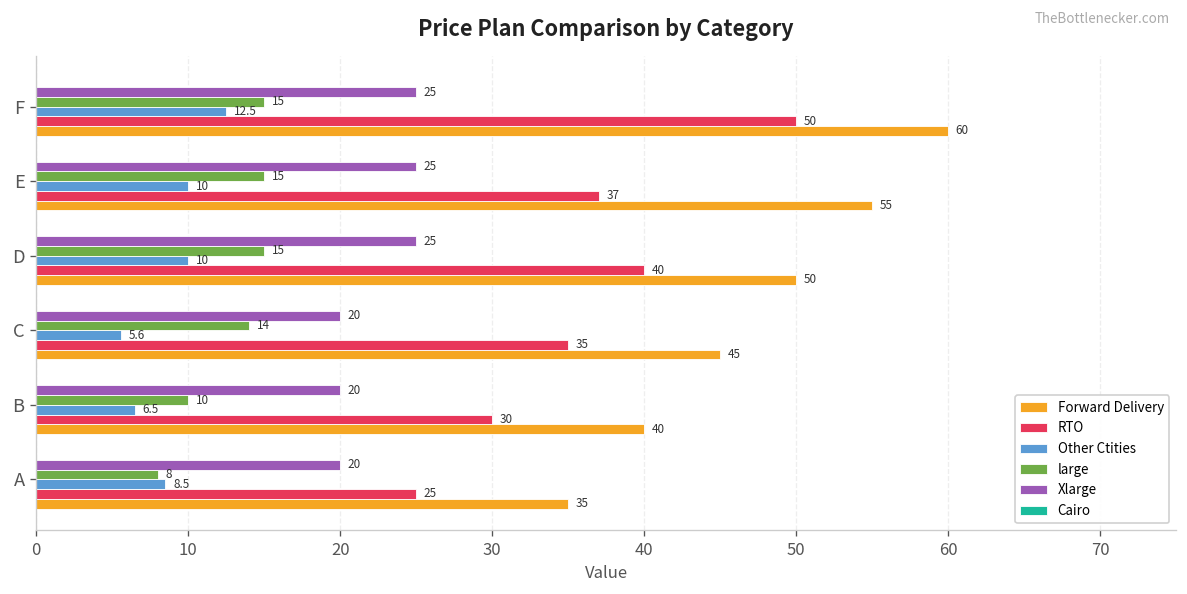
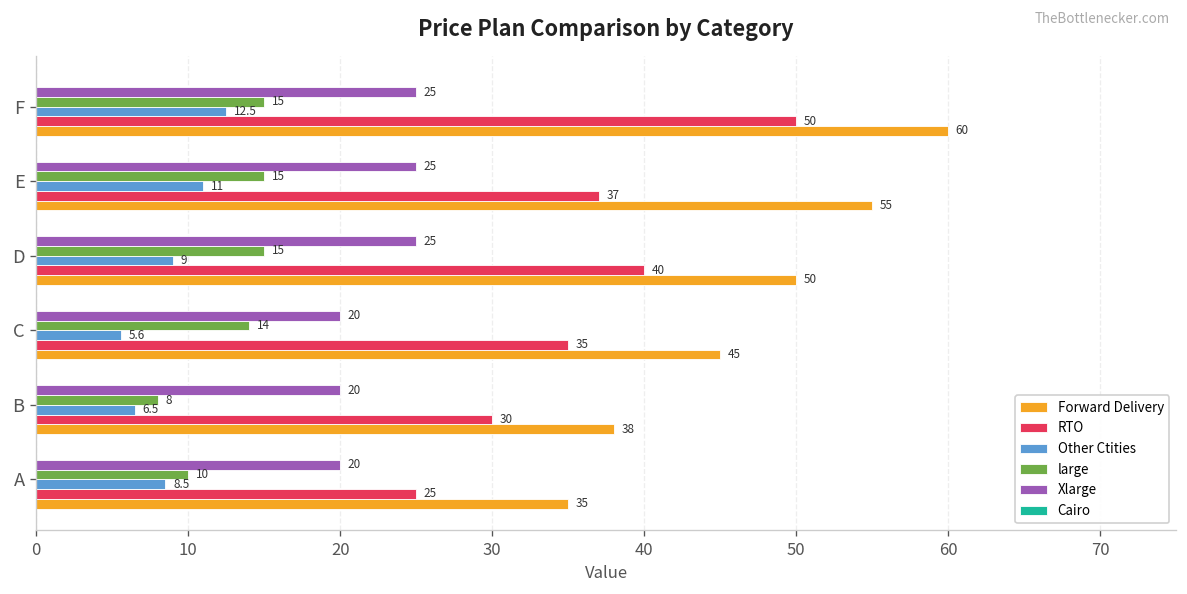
  {
    "Forward Delivery": {
      "F": 60,
      "E": 55,
      "D": 50,
      "C": 45,
-     "B": 40,
+     "B": 38,
      "A": 35
    },
    "RTO": {
      "F": 50,
      "E": 37,
      "D": 40,
      "C": 35,
      "B": 30,
      "A": 25
    },
    "Other Ctities": {
      "F": 12.5,
-     "E": 10,
-     "D": 10,
+     "E": 11,
+     "D": 9,
      "C": 5.6,
      "B": 6.5,
      "A": 8
    },
    "large": {
      "F": 15,
      "E": 15,
      "D": 15,
      "C": 14,
-     "B": 10,
-     "A": 8
+     "B": 8,
+     "A": 10
    },
    "Xlarge": {
      "F": 25,
      "E": 25,
      "D": 25,
      "C": 20,
      "B": 20,
      "A": 20
    },
    "Cairo": {
      "F": 0.0,
      "E": 0.0,
      "D": 0.0,
      "C": 0.0,
      "B": 0.0,
      "A": 0.0
    }
  }
